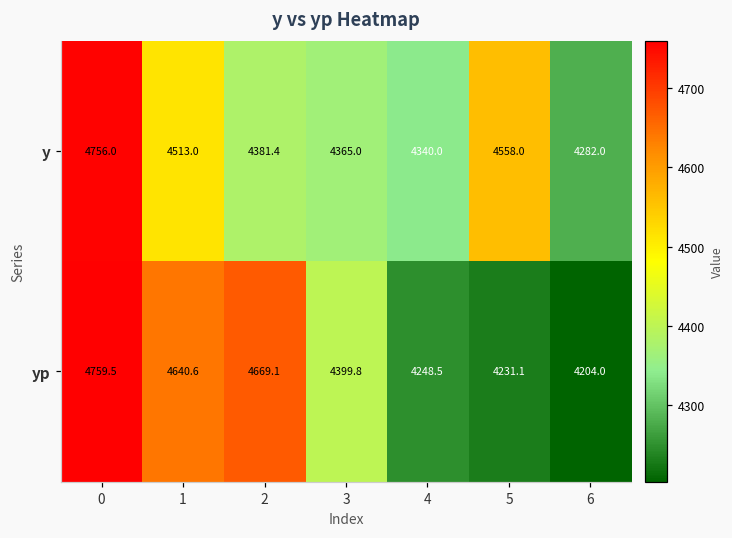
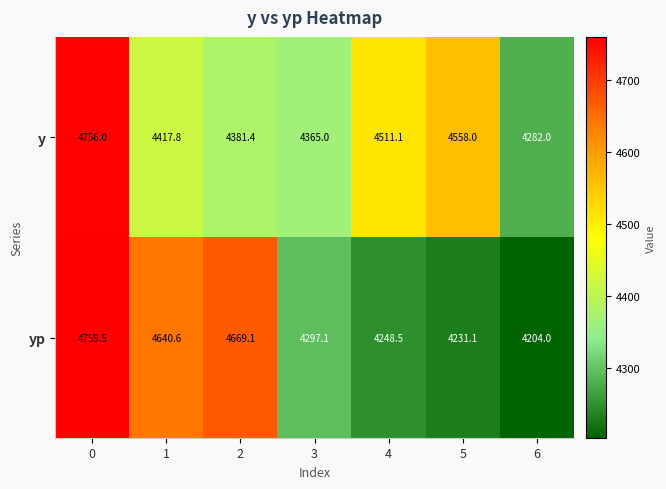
  {
    "y": {
      "0": 4756.0,
-     "1": 4513.0,
+     "1": 4417.8,
      "2": 4381.4,
      "3": 4365.0,
-     "4": 4340.0,
+     "4": 4511.1,
      "5": 4558.0,
      "6": 4282.0
    },
    "yp": {
      "0": 4759.5,
      "1": 4640.6,
      "2": 4669.1,
-     "3": 4399.8,
+     "3": 4297.1,
      "4": 4248.5,
      "5": 4231.1,
      "6": 4204.0
    }
  }
